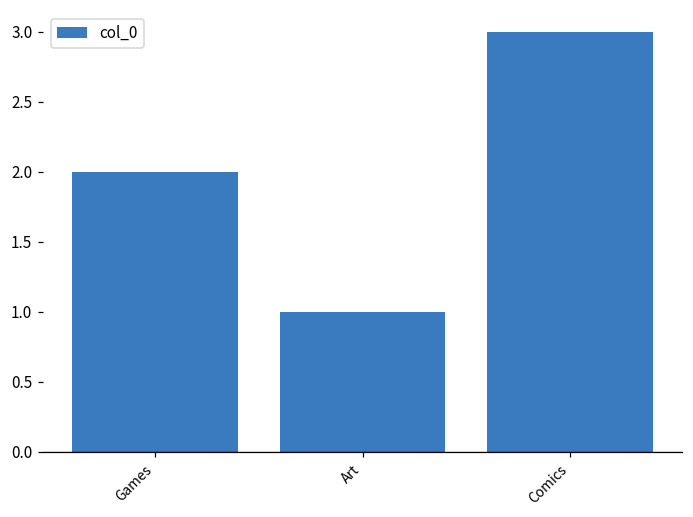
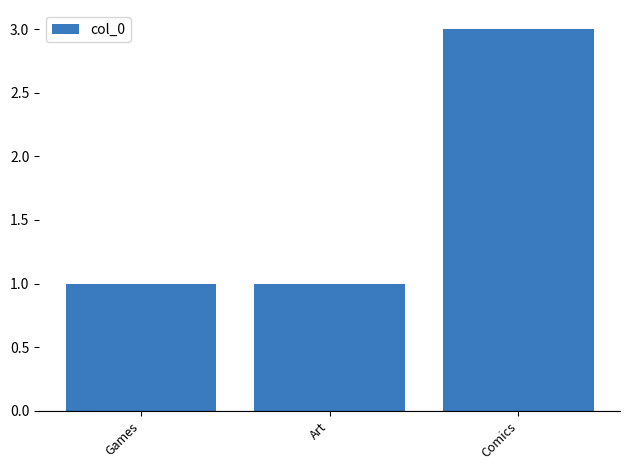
  {
-   "Games": 2,
+   "Games": 1,
    "Art": 1,
    "Comics": 3
  }
